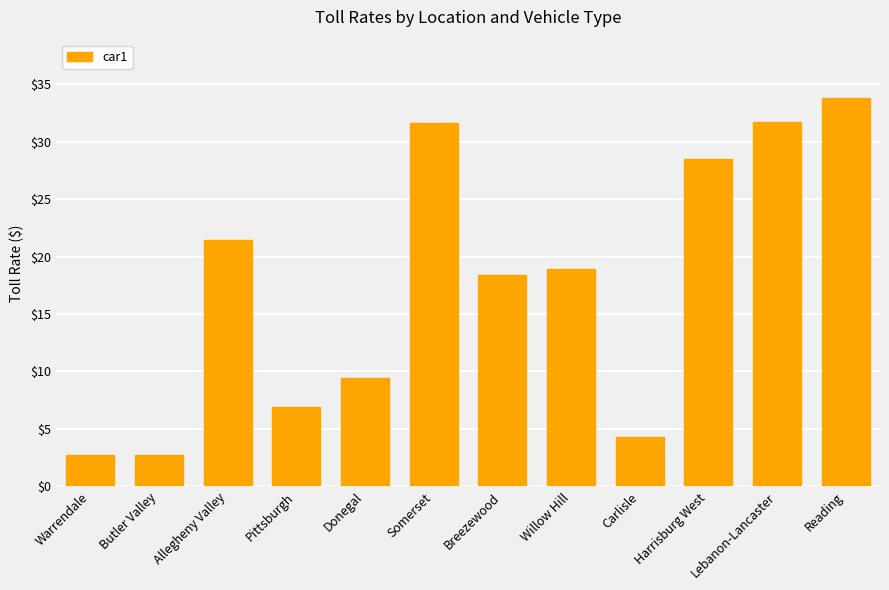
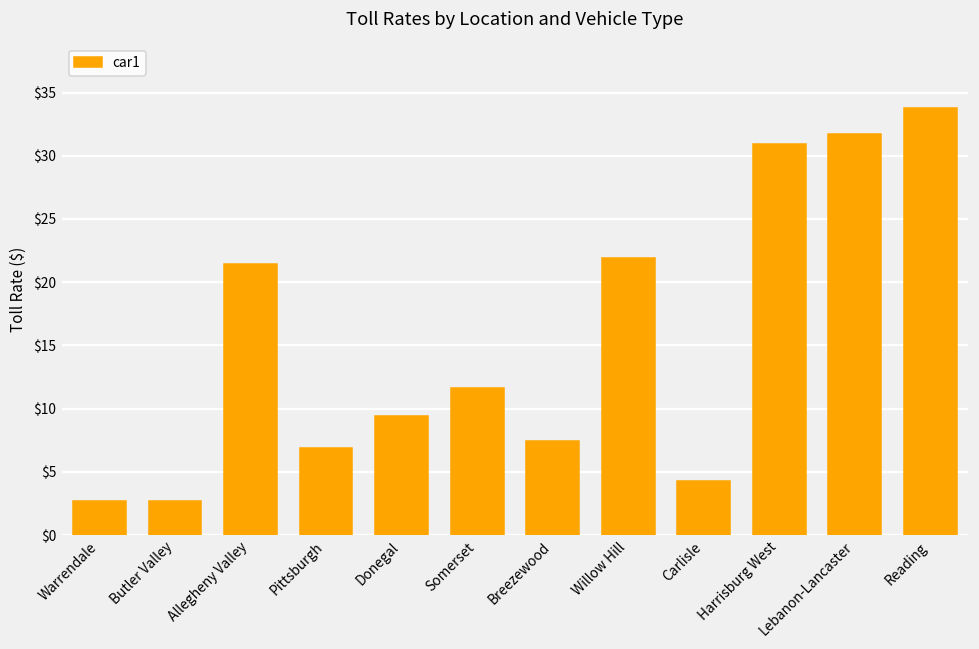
  {
    "Warrendale": "$2.7",
    "Butler Valley": "$2.7",
    "Allegheny Valley": "$21.4",
    "Pittsburgh": "$6.9",
    "Donegal": "$9.4",
-   "Somerset": "$31.6",
-   "Breezewood": "$18.4",
-   "Willow Hill": "$18.9",
+   "Somerset": "$11.6",
+   "Breezewood": "$7.4",
+   "Willow Hill": "$21.9",
    "Carlisle": "$4.3",
-   "Harrisburg West": "$28.5",
+   "Harrisburg West": "$30.9",
    "Lebanon-Lancaster": "$31.7",
    "Reading": "$33.8"
  }
